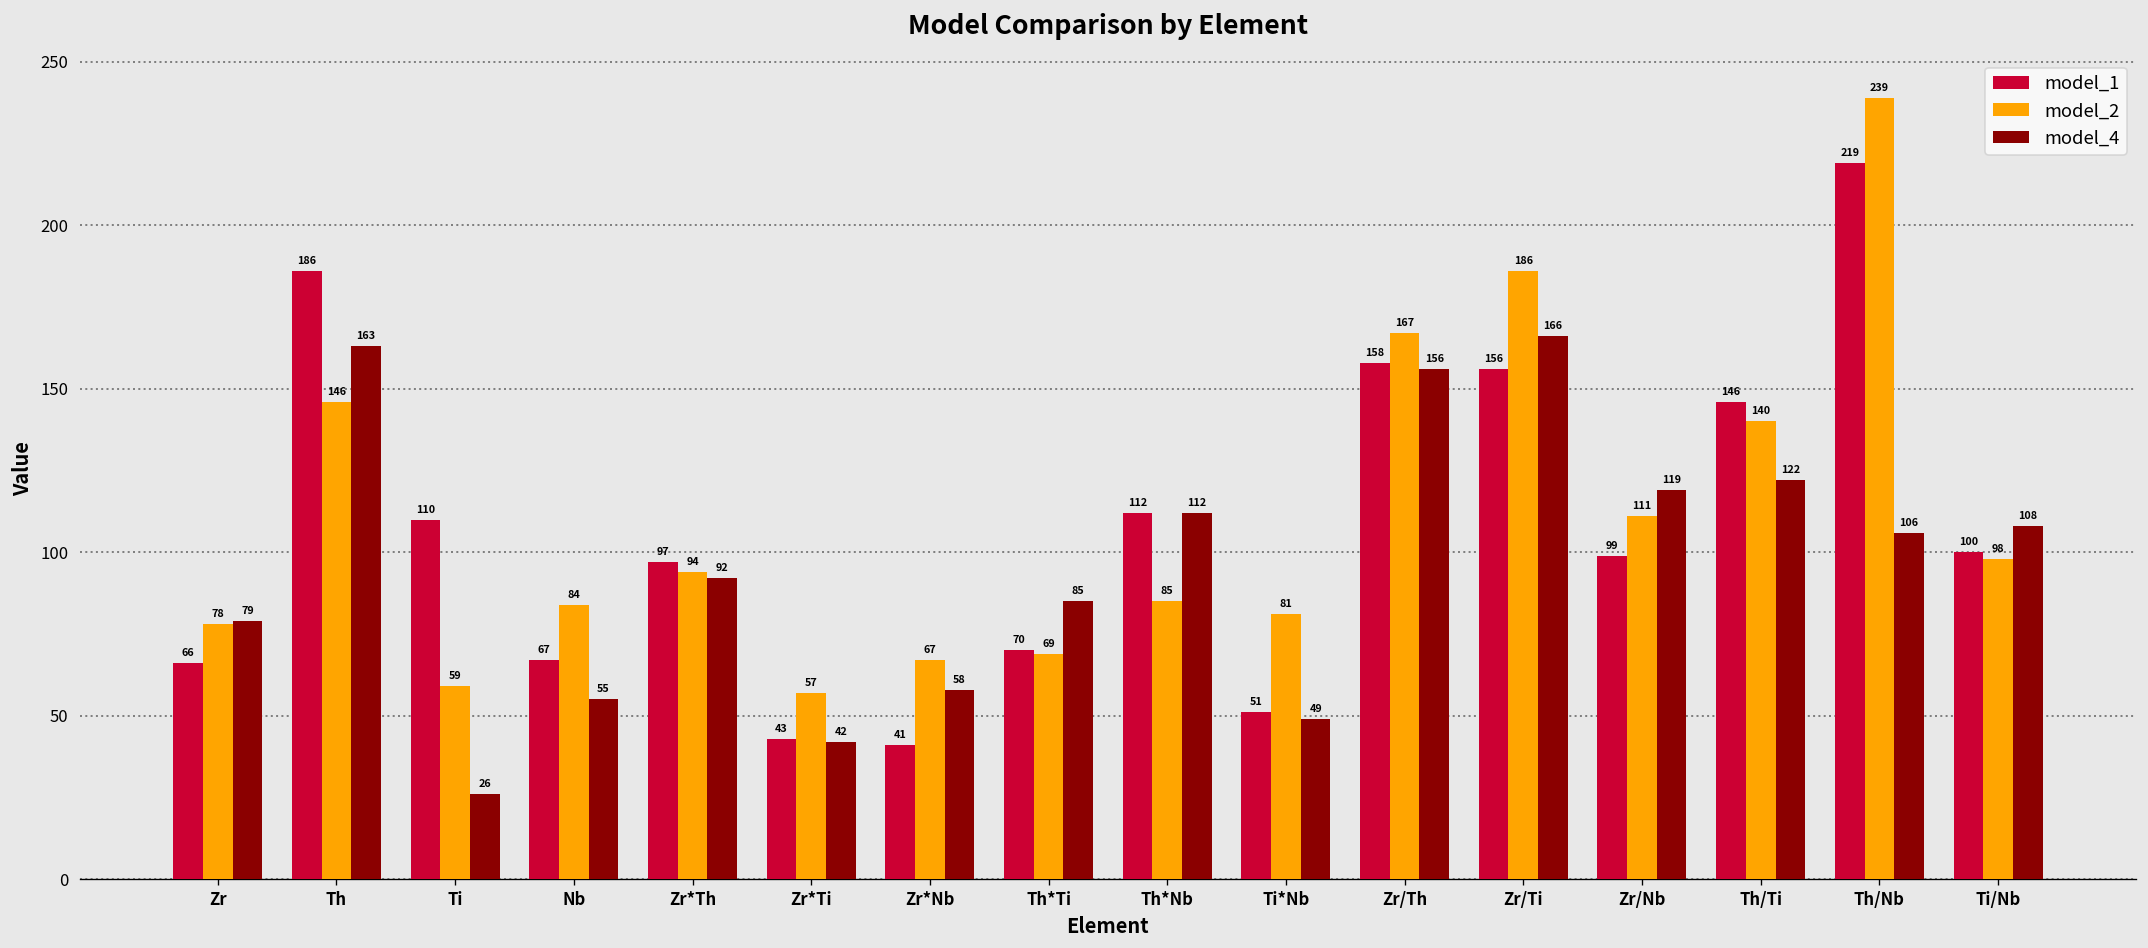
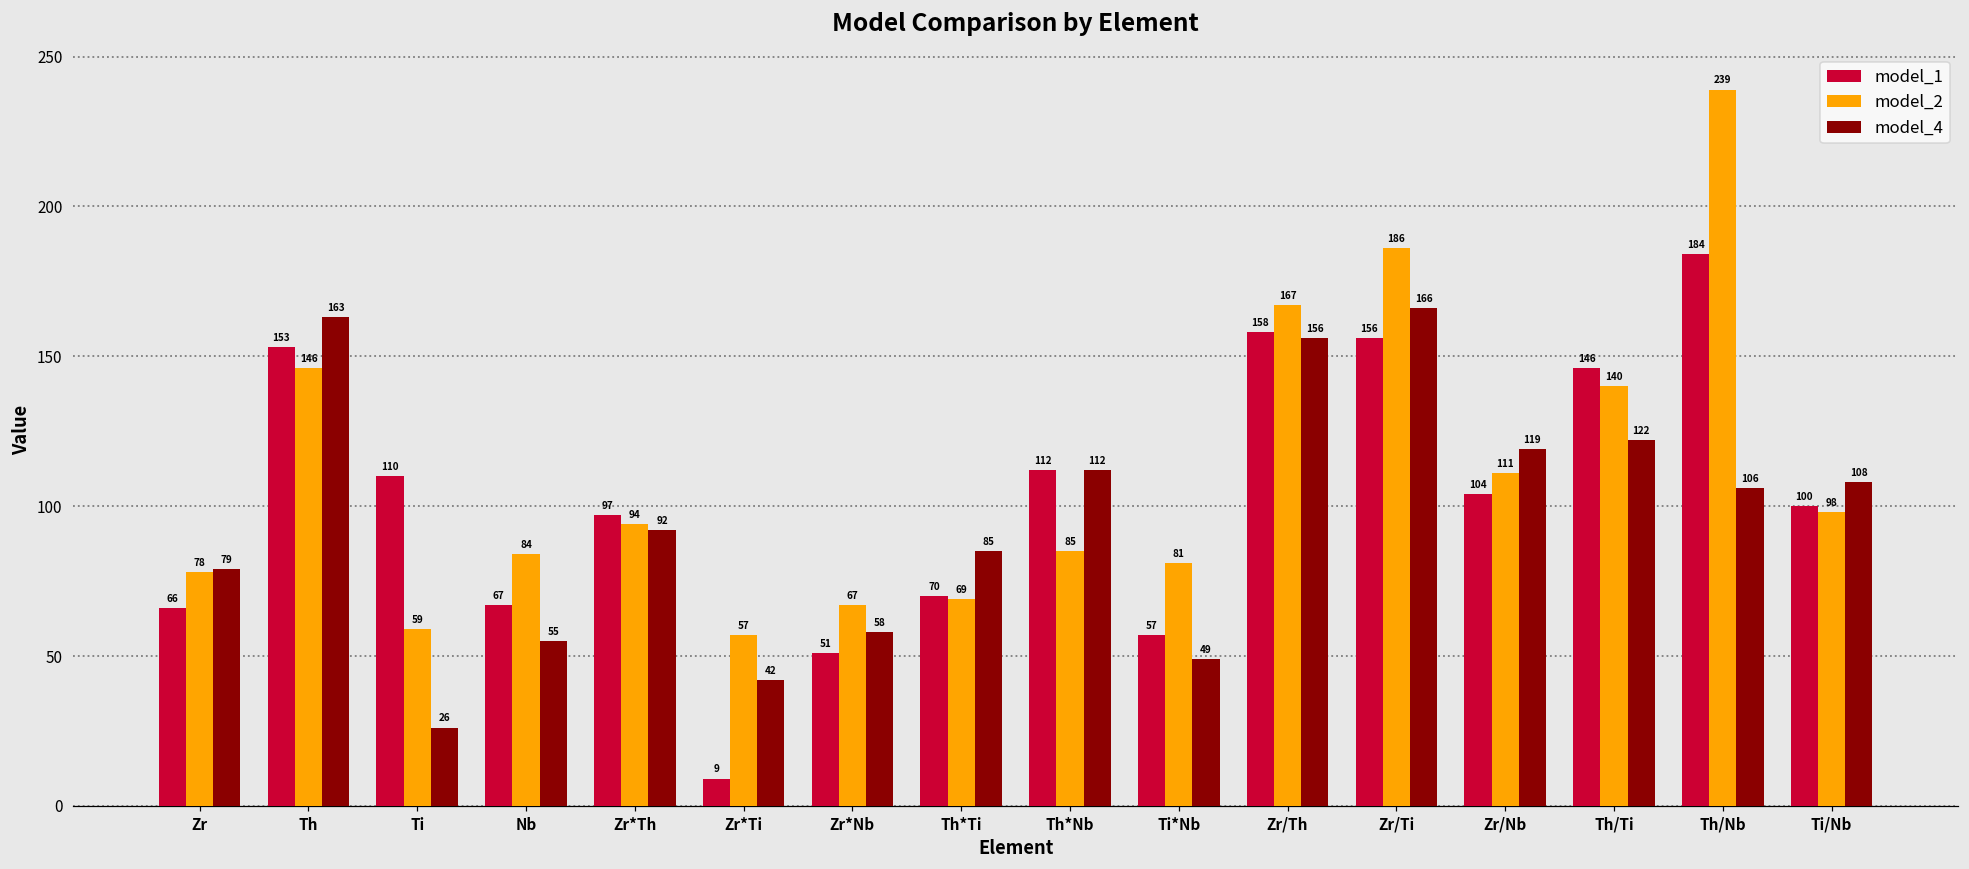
  {
    "model_1": {
      "Zr": 66,
-     "Th": 186,
+     "Th": 153,
      "Ti": 110,
      "Nb": 67,
      "Zr*Th": 97,
-     "Zr*Ti": 43,
-     "Zr*Nb": 41,
+     "Zr*Ti": 9,
+     "Zr*Nb": 51,
      "Th*Ti": 70,
      "Th*Nb": 112,
-     "Ti*Nb": 51,
+     "Ti*Nb": 57,
      "Zr/Th": 158,
      "Zr/Ti": 156,
-     "Zr/Nb": 99,
+     "Zr/Nb": 104,
      "Th/Ti": 146,
-     "Th/Nb": 219,
+     "Th/Nb": 184,
      "Ti/Nb": 100
    },
    "model_2": {
      "Zr": 78,
      "Th": 146,
      "Ti": 59,
      "Nb": 84,
      "Zr*Th": 94,
      "Zr*Ti": 57,
      "Zr*Nb": 67,
      "Th*Ti": 69,
      "Th*Nb": 85,
      "Ti*Nb": 81,
      "Zr/Th": 167,
      "Zr/Ti": 186,
      "Zr/Nb": 111,
      "Th/Ti": 140,
      "Th/Nb": 239,
      "Ti/Nb": 98
    },
    "model_4": {
      "Zr": 79,
      "Th": 163,
      "Ti": 26,
      "Nb": 55,
      "Zr*Th": 92,
      "Zr*Ti": 42,
      "Zr*Nb": 58,
      "Th*Ti": 85,
      "Th*Nb": 112,
      "Ti*Nb": 49,
      "Zr/Th": 156,
      "Zr/Ti": 166,
      "Zr/Nb": 119,
      "Th/Ti": 122,
      "Th/Nb": 106,
      "Ti/Nb": 108
    }
  }
